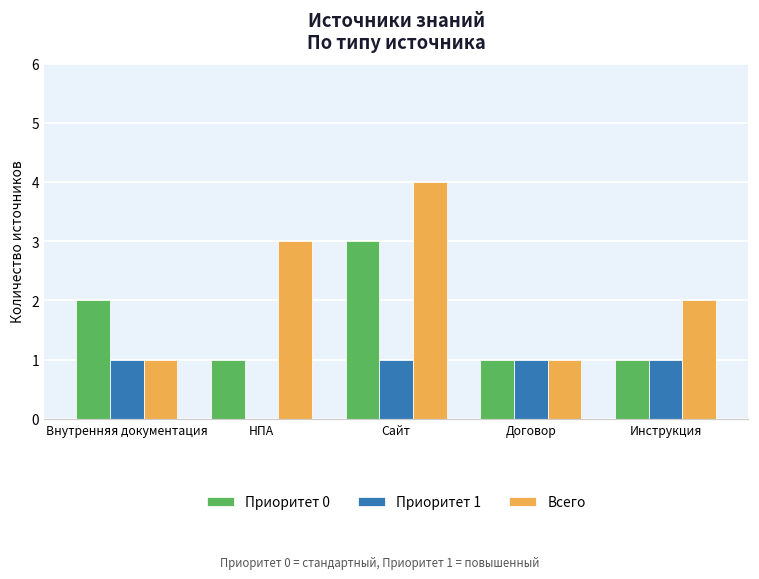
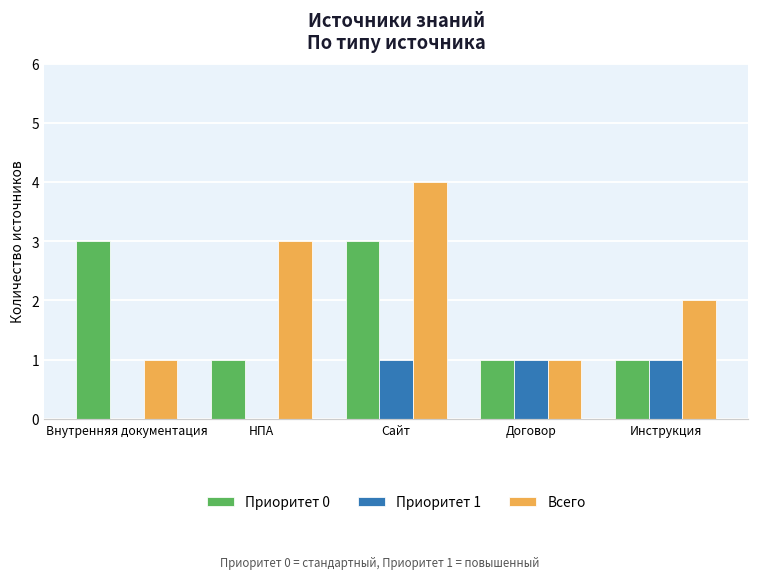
  {
    "Приоритет 0": {
-     "Внутренняя документация": 2,
+     "Внутренняя документация": 3,
      "НПА": 1,
      "Сайт": 3,
      "Договор": 1,
      "Инструкция": 1
    },
    "Приоритет 1": {
-     "Внутренняя документация": 1,
+     "Внутренняя документация": 0,
      "НПА": 0,
      "Сайт": 1,
      "Договор": 1,
      "Инструкция": 1
    },
    "Всего": {
      "Внутренняя документация": 1,
      "НПА": 3,
      "Сайт": 4,
      "Договор": 1,
      "Инструкция": 2
    }
  }
